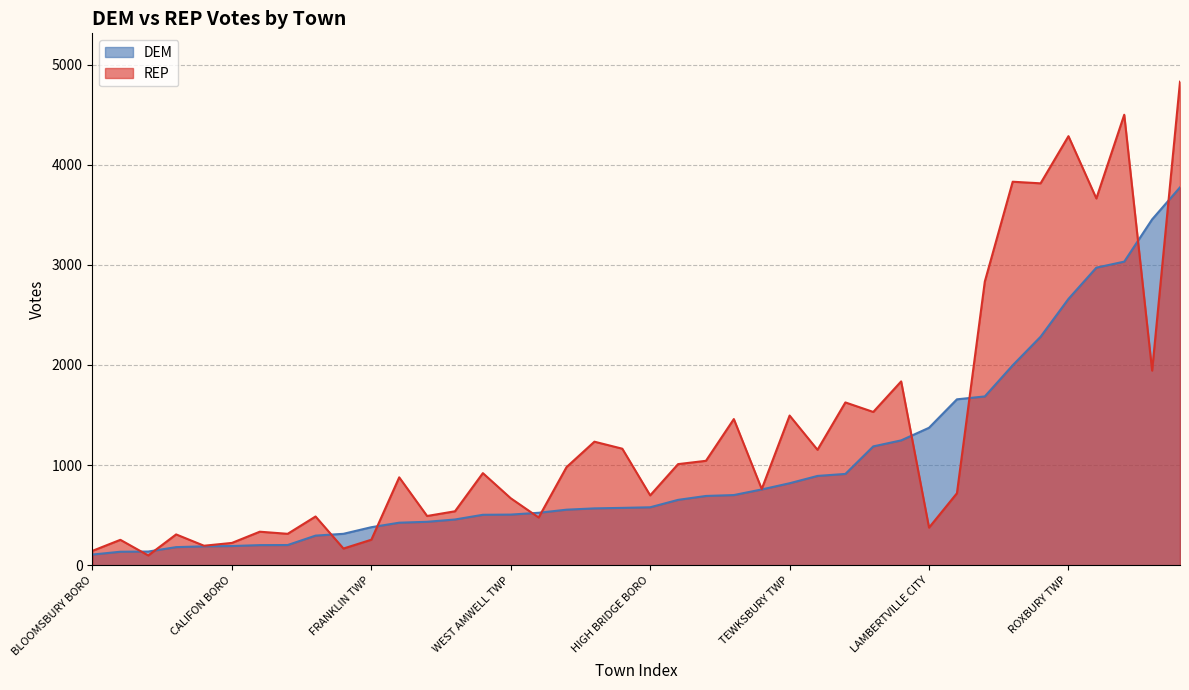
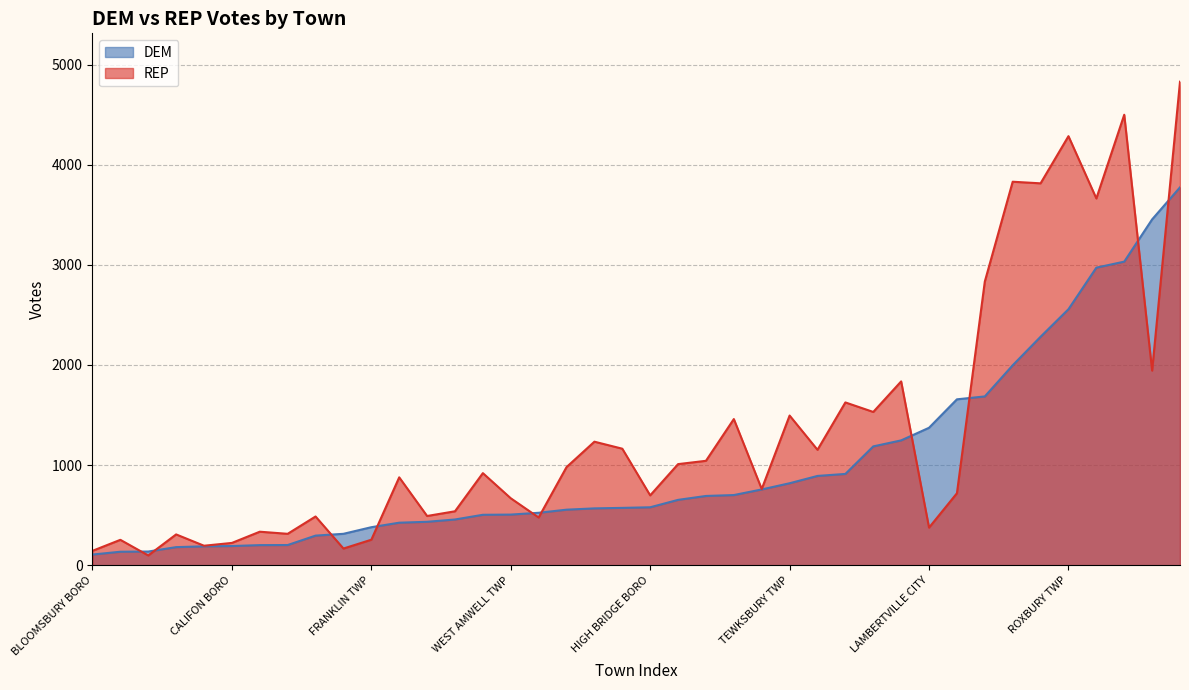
  {
    "DEM": {
      "FRANKLIN TWP": 380,
-     "ROXBURY TWP": 2660
+     "ROXBURY TWP": 2560
    },
    "REP": {
      "FRANKLIN TWP": 260,
      "ROXBURY TWP": 4290
    }
  }
